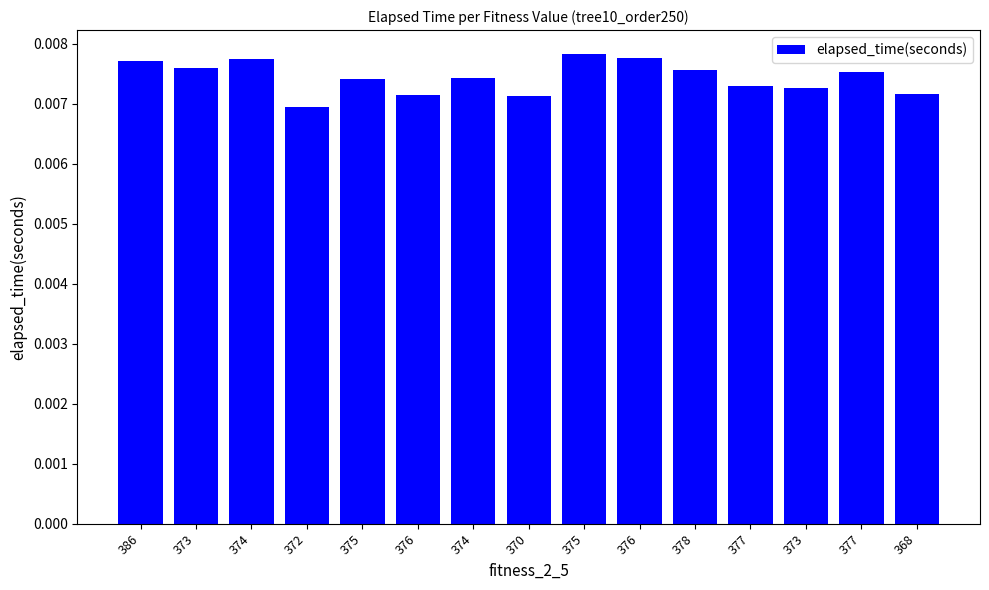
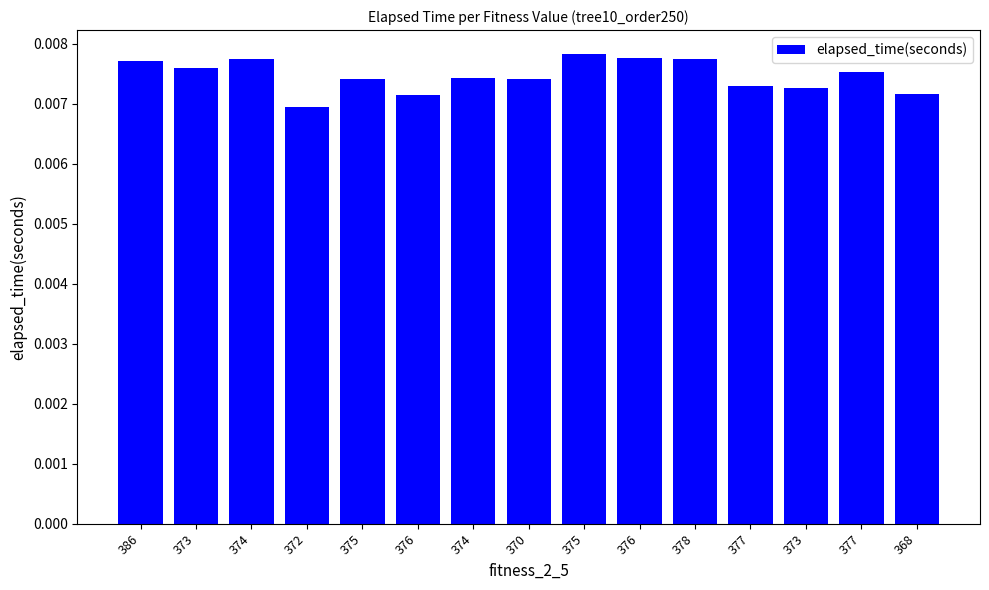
  {
    "386": 0.0077,
    "372": 0.0069,
-   "370": 0.0071,
-   "378": 0.0076,
+   "370": 0.0074,
+   "378": 0.0077,
    "368": 0.0072
  }
